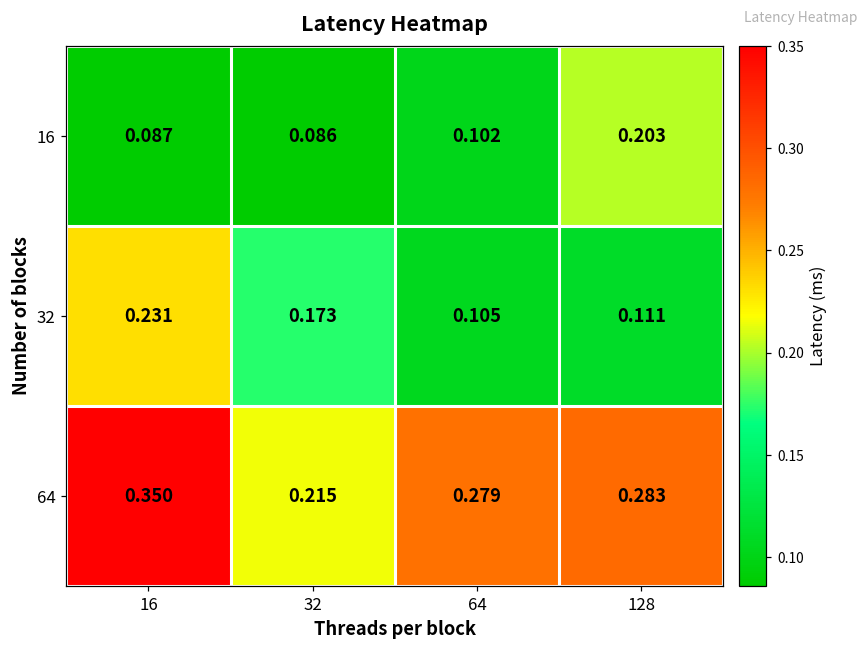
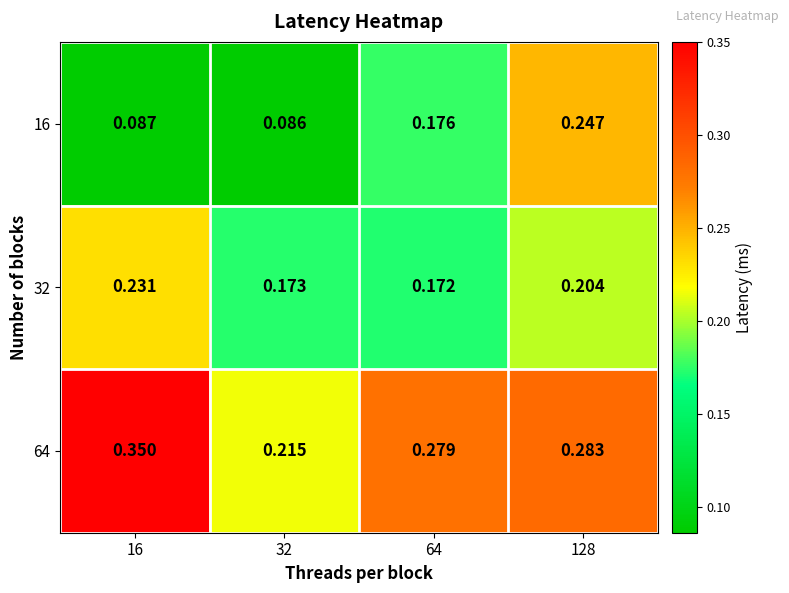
  {
    "16": {
      "16": 0.087,
      "32": 0.086,
-     "64": 0.102,
-     "128": 0.203
+     "64": 0.176,
+     "128": 0.247
    },
    "32": {
      "16": 0.231,
      "32": 0.173,
-     "64": 0.105,
-     "128": 0.111
+     "64": 0.172,
+     "128": 0.204
    },
    "64": {
      "16": 0.350,
      "32": 0.215,
      "64": 0.279,
      "128": 0.283
    }
  }
